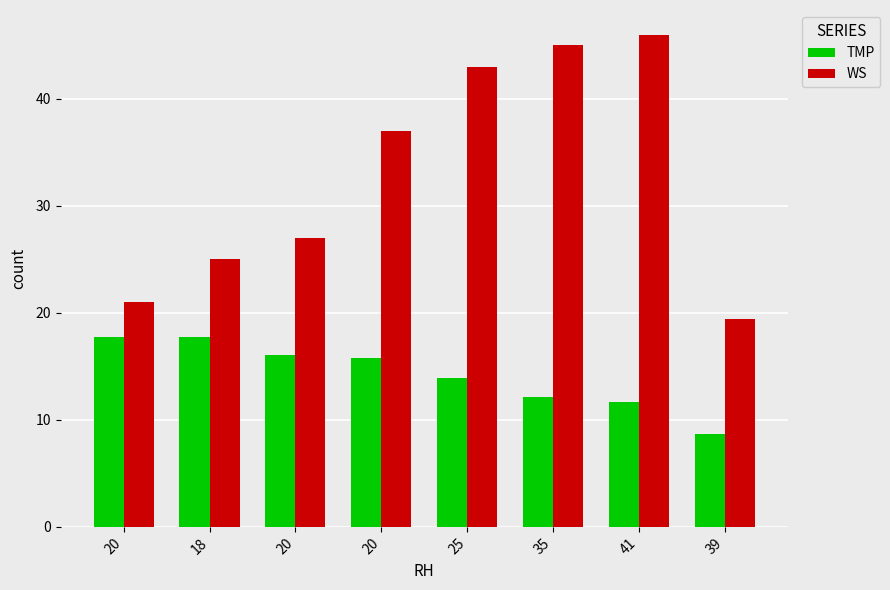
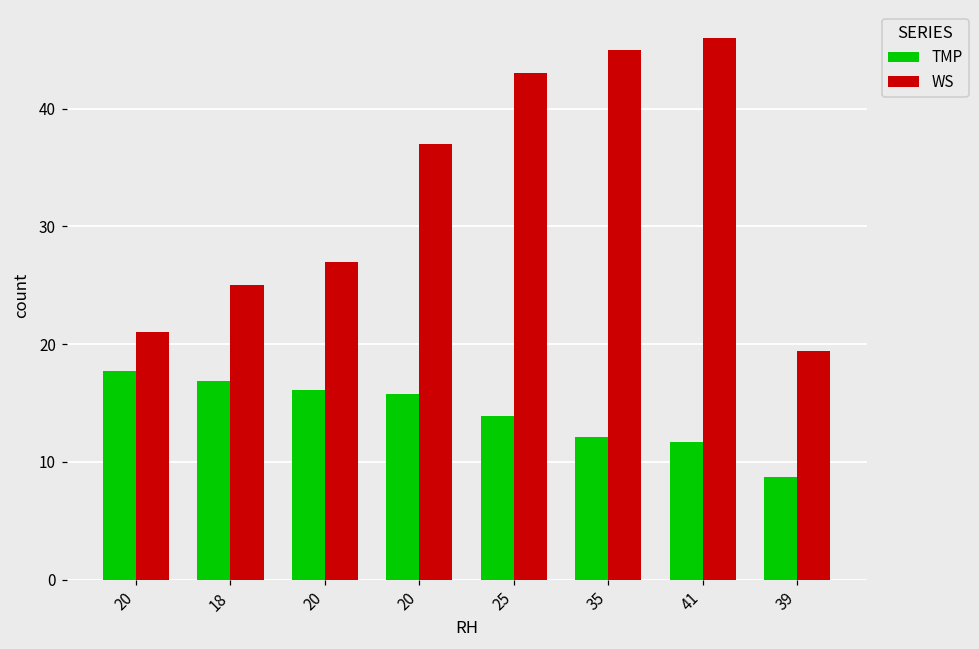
  {
    "TMP": {
-     "18": 17.7,
+     "18": 16.9,
      "25": 13.9,
      "35": 12.1,
      "41": 11.7,
      "39": 8.7
    },
    "WS": {
      "18": 25.0,
      "25": 43.0,
      "35": 45.0,
      "41": 46.0,
      "39": 19.4
    }
  }
